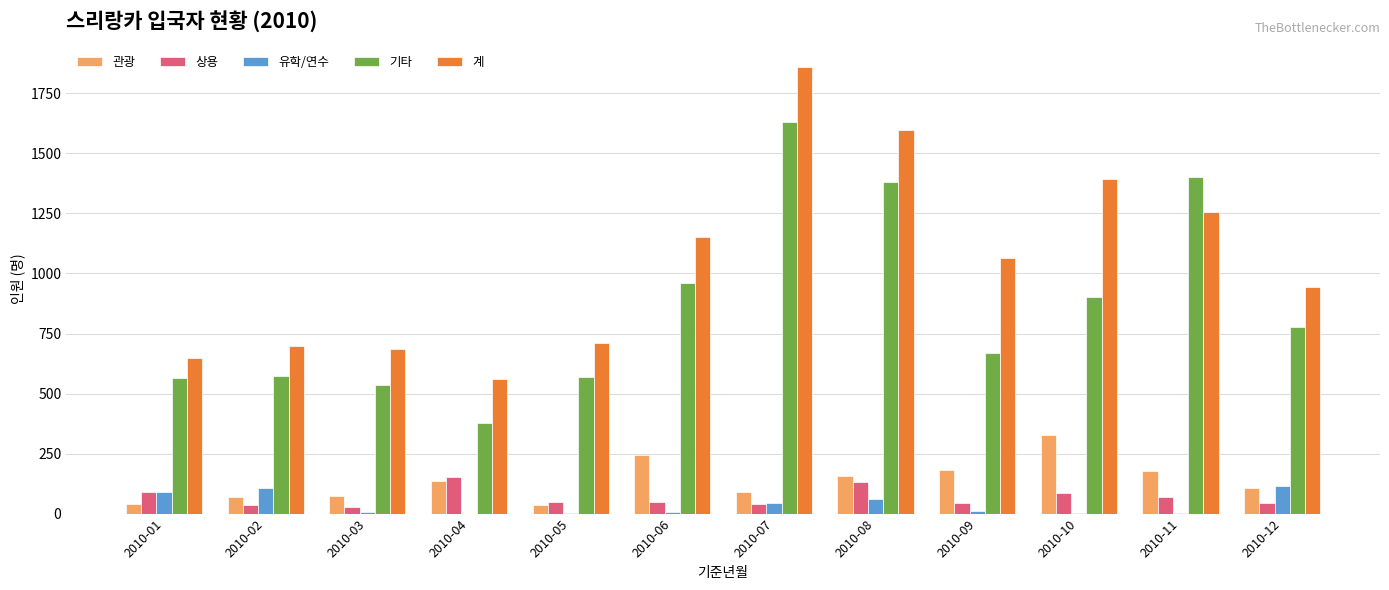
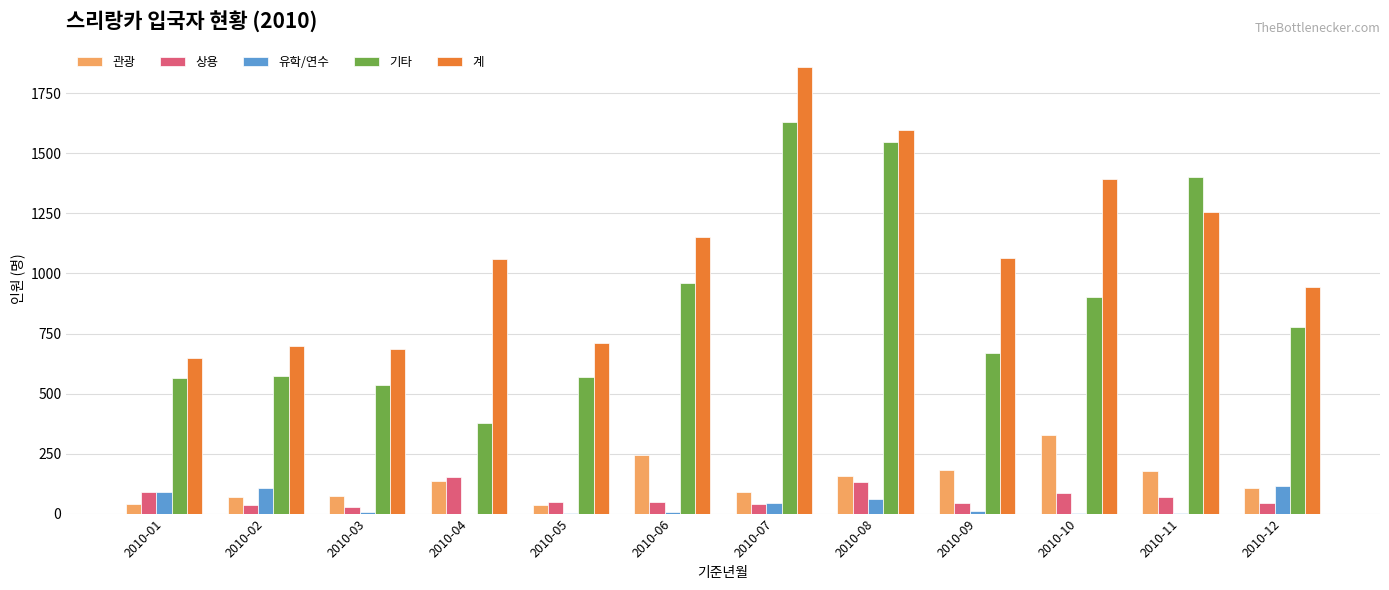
  {
    "관광": {
      "2010-01": 40,
      "2010-02": 70,
      "2010-03": 70,
      "2010-04": 140,
      "2010-05": 40,
      "2010-06": 240,
      "2010-07": 90,
      "2010-08": 160,
      "2010-09": 180,
      "2010-10": 330,
      "2010-11": 180,
      "2010-12": 110
    },
    "상용": {
      "2010-01": 90,
      "2010-02": 40,
      "2010-03": 30,
      "2010-04": 150,
      "2010-05": 50,
      "2010-06": 50,
      "2010-07": 40,
      "2010-08": 130,
      "2010-09": 50,
      "2010-10": 80,
      "2010-11": 70,
      "2010-12": 50
    },
    "유학/연수": {
      "2010-01": 90,
      "2010-02": 110,
      "2010-04": 0,
      "2010-07": 50,
      "2010-08": 60,
      "2010-12": 120
    },
    "기타": {
      "2010-01": 570,
      "2010-02": 570,
      "2010-03": 540,
      "2010-04": 380,
      "2010-05": 570,
      "2010-06": 960,
      "2010-07": 1630,
-     "2010-08": 1380,
+     "2010-08": 1550,
      "2010-09": 670,
      "2010-10": 900,
      "2010-11": 1400,
      "2010-12": 780
    },
    "계": {
      "2010-01": 650,
      "2010-02": 700,
      "2010-03": 680,
-     "2010-04": 560,
+     "2010-04": 1060,
      "2010-05": 710,
      "2010-06": 1150,
      "2010-07": 1860,
      "2010-08": 1600,
      "2010-09": 1070,
      "2010-10": 1390,
      "2010-11": 1260,
      "2010-12": 940
    }
  }
